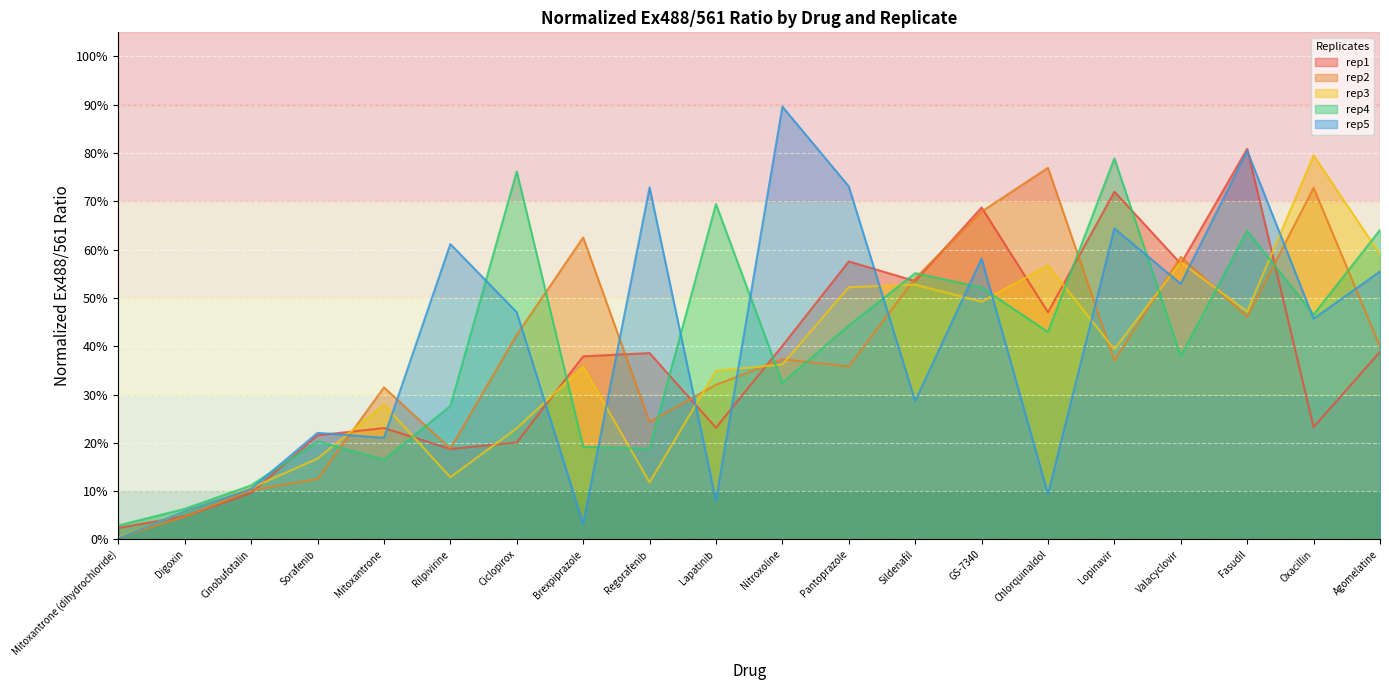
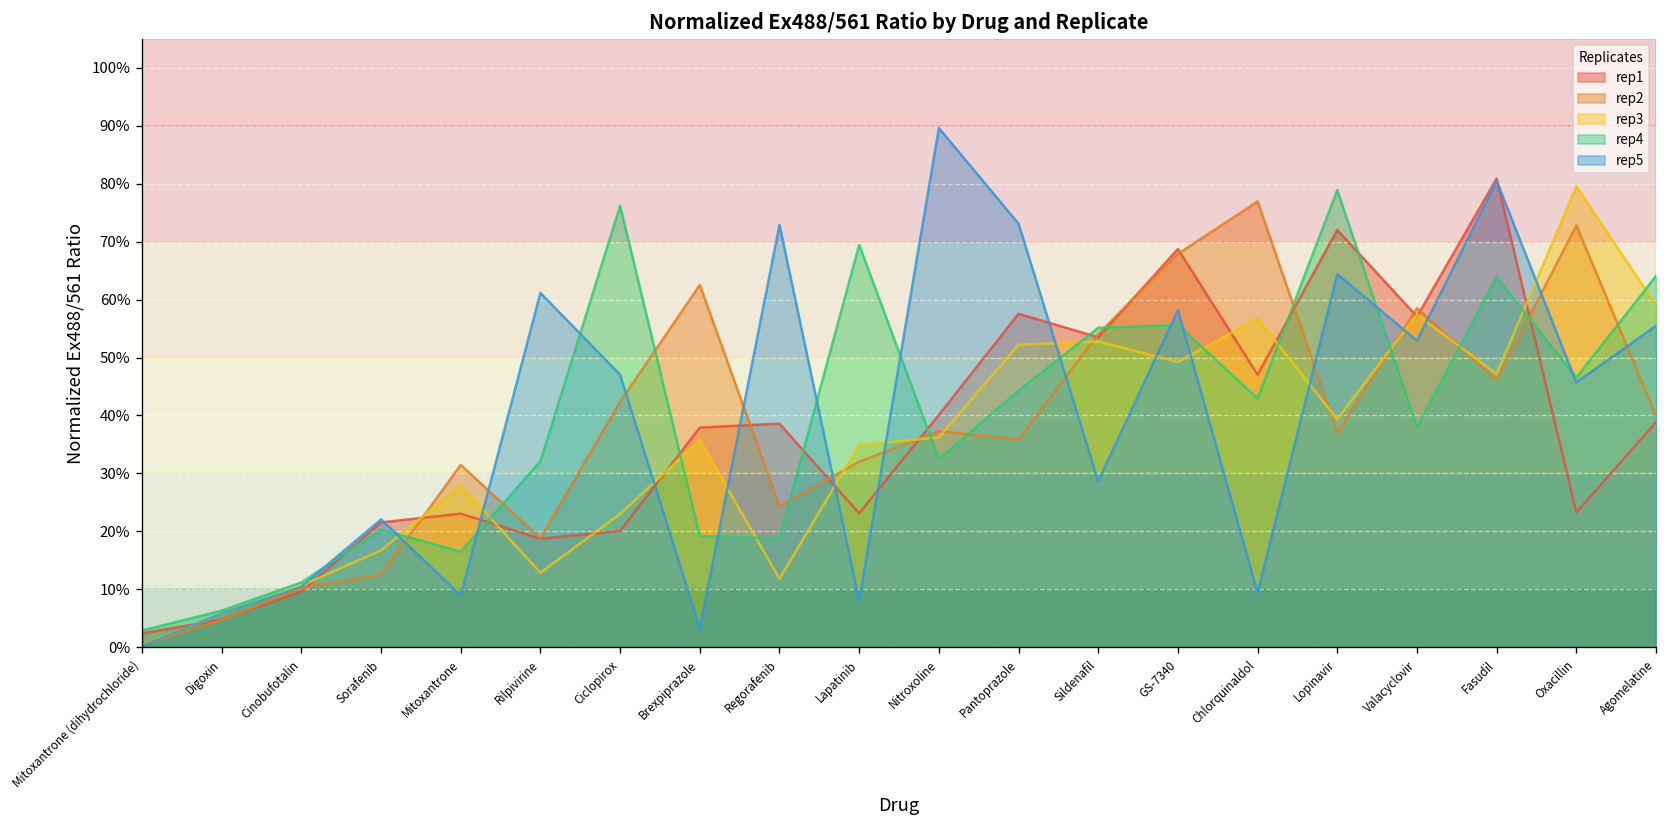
  {
    "rep4": {
      "Digoxin": "6%",
      "Cinobufotalin": "11%",
      "Sorafenib": "20%",
      "Mitoxantrone": "16%",
-     "Rilpivirine": "28%",
+     "Rilpivirine": "32%",
      "Ciclopirox": "76%",
      "Brexpiprazole": "19%",
      "Regorafenib": "19%",
      "Lapatinib": "69%",
      "Nitroxoline": "32%",
      "Pantoprazole": "44%",
      "Sildenafil": "55%",
-     "GS-7340": "52%",
+     "GS-7340": "56%",
      "Chlorquinaldol": "43%",
      "Lopinavir": "79%",
      "Valacyclovir": "38%",
      "Fasudil": "64%",
      "Oxacillin": "47%",
      "Agomelatine": "64%"
    },
    "rep5": {
-     "Mitoxantrone": "21%",
+     "Mitoxantrone": "9%",
      "Rilpivirine": "61%",
      "Ciclopirox": "47%",
      "Brexpiprazole": "3%",
      "Regorafenib": "73%",
      "Lapatinib": "8%",
      "Nitroxoline": "90%",
      "Pantoprazole": "73%",
      "Sildenafil": "29%",
      "GS-7340": "58%",
      "Chlorquinaldol": "9%",
      "Lopinavir": "64%",
      "Valacyclovir": "53%",
      "Oxacillin": "46%",
      "Agomelatine": "55%"
    }
  }
